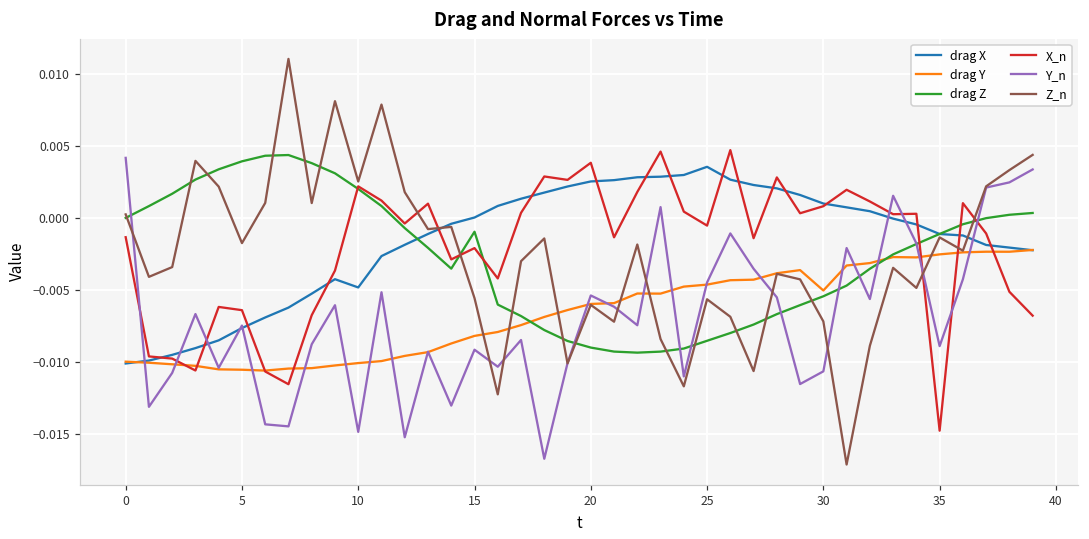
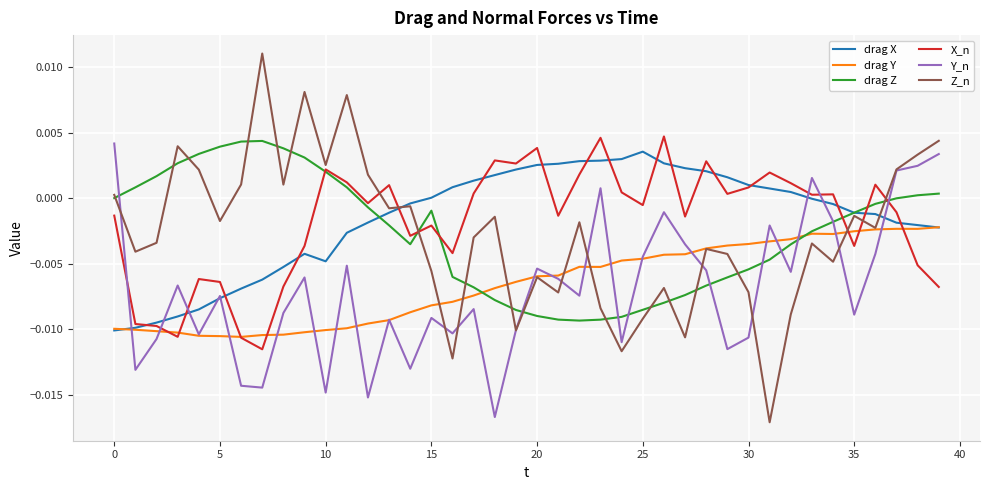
  {
    "drag X": {
      "10": -0.0048,
      "15": 0.0000,
      "20": 0.0025,
      "25": 0.0035
    },
    "drag Y": {
      "5": -0.0105,
      "10": -0.0101,
      "15": -0.0082,
-     "30": -0.0050,
+     "30": -0.0035,
      "35": -0.0025
    },
    "drag Z": {
      "0": 0.0000,
      "5": 0.0039,
      "15": -0.0010,
      "20": -0.0090,
      "25": -0.0085,
      "30": -0.0054
    },
    "X_n": {
      "0": -0.0013,
      "5": -0.0064,
      "15": -0.0021,
      "20": 0.0038,
      "25": -0.0005,
-     "35": -0.0148
+     "35": -0.0036
    },
    "Y_n": {
      "0": 0.0042,
      "10": -0.0148,
      "15": -0.0091,
      "20": -0.0054,
      "30": -0.0106,
      "35": -0.0089
    },
    "Z_n": {
      "0": 0.0002,
      "5": -0.0017,
      "10": 0.0025,
      "15": -0.0056,
-     "25": -0.0056,
+     "25": -0.0092,
      "30": -0.0072,
      "35": -0.0014
    }
  }
